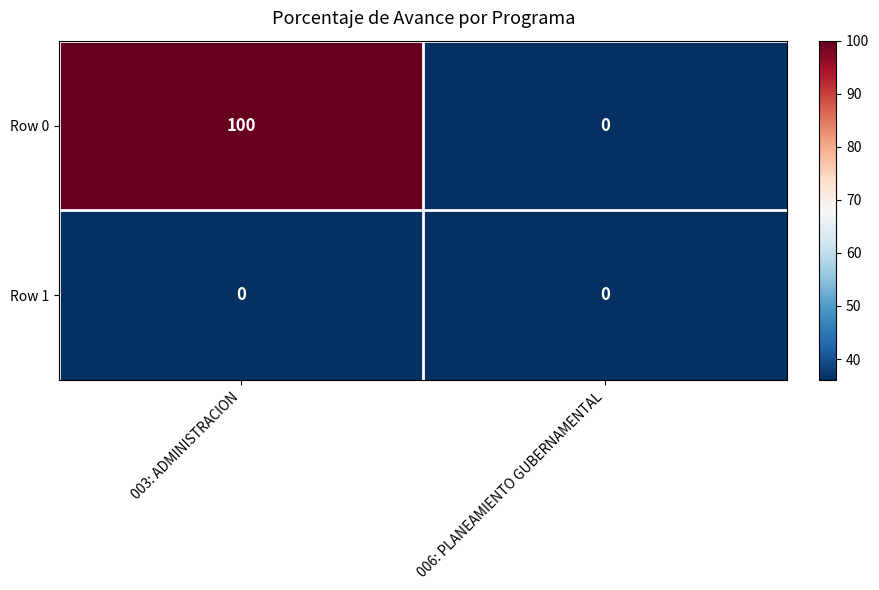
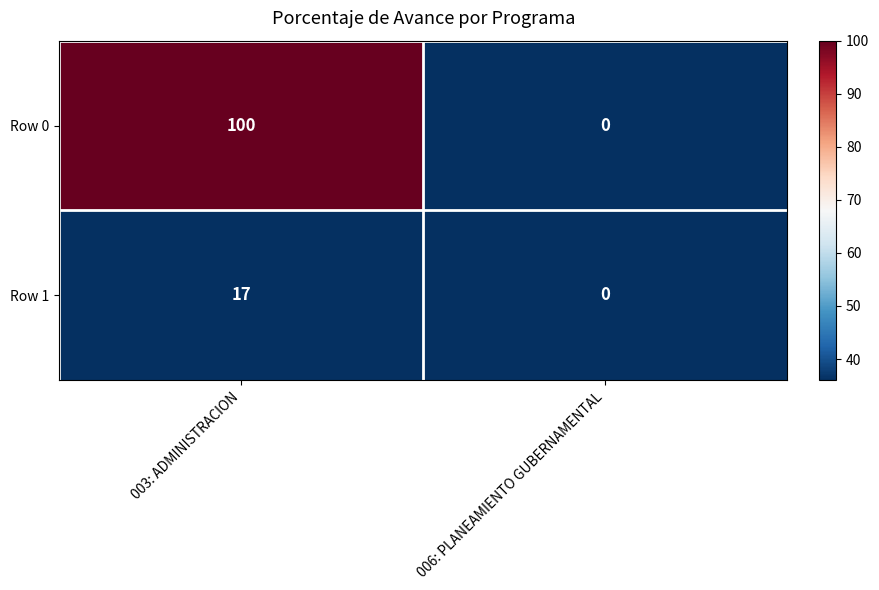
  {
    "Row 0": {
      "003: ADMINISTRACION": 100,
      "006: PLANEAMIENTO GUBERNAMENTAL": 0
    },
    "Row 1": {
-     "003: ADMINISTRACION": 0,
+     "003: ADMINISTRACION": 17,
      "006: PLANEAMIENTO GUBERNAMENTAL": 0
    }
  }
